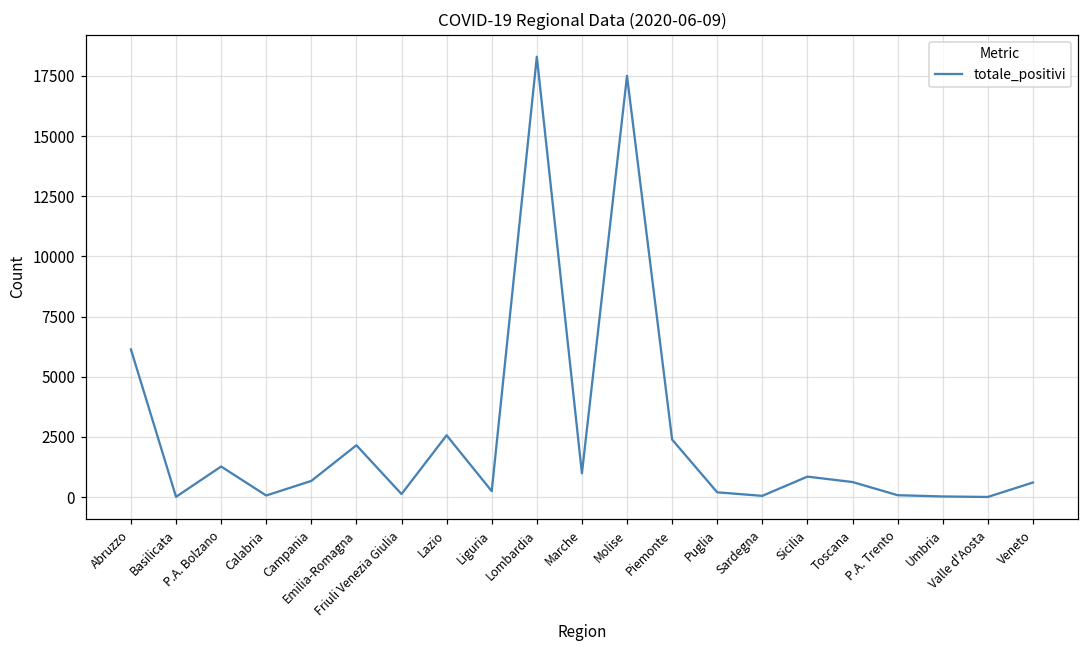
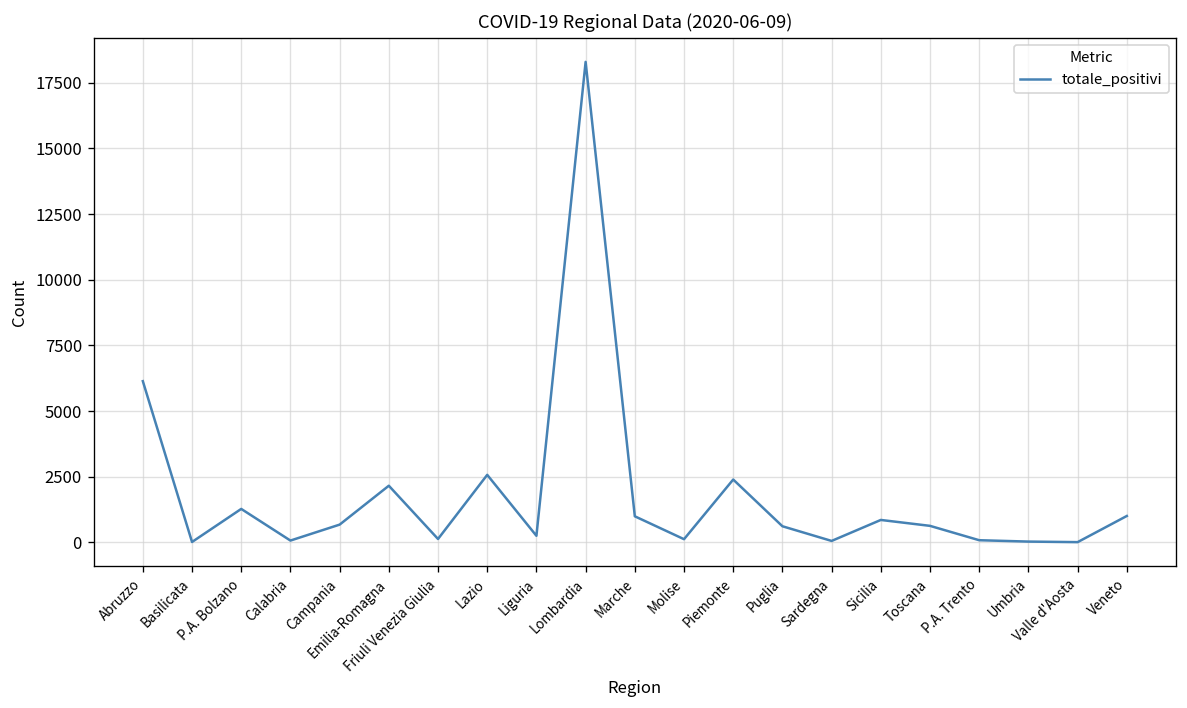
  {
    "Abruzzo": 6100,
    "Basilicata": 0,
    "P.A. Bolzano": 1300,
    "Calabria": 100,
    "Campania": 700,
    "Emilia-Romagna": 2200,
    "Friuli Venezia Giulia": 100,
    "Lazio": 2600,
    "Liguria": 200,
    "Lombardia": 18300,
    "Marche": 1000,
-   "Molise": 17500,
+   "Molise": 100,
    "Piemonte": 2400,
-   "Puglia": 200,
+   "Puglia": 600,
    "Sardegna": 100,
    "Sicilia": 900,
    "Toscana": 600,
    "P.A. Trento": 100,
    "Umbria": 0,
    "Valle d'Aosta": 0,
-   "Veneto": 600
+   "Veneto": 1000
  }
